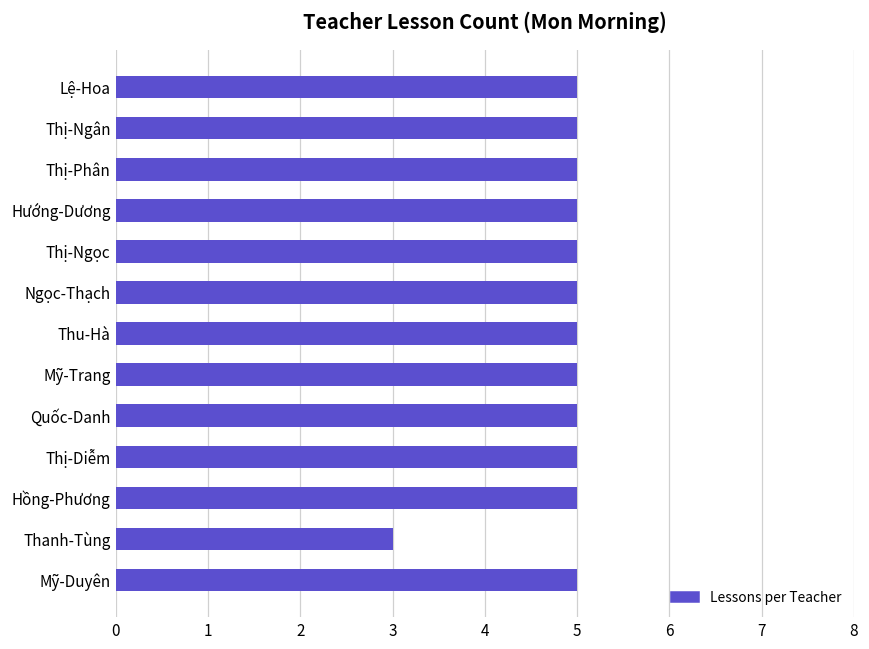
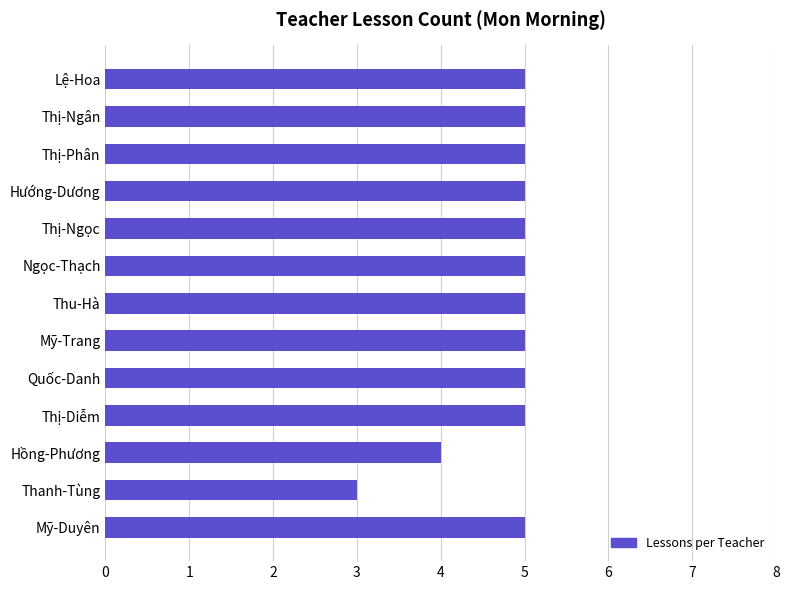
  {
    "Lệ-Hoa": 5,
    "Thị-Ngân": 5,
    "Thị-Phân": 5,
    "Hướng-Dương": 5,
    "Thị-Ngọc": 5,
    "Ngọc-Thạch": 5,
    "Thu-Hà": 5,
    "Mỹ-Trang": 5,
    "Quốc-Danh": 5,
    "Thị-Diễm": 5,
-   "Hồng-Phương": 5,
+   "Hồng-Phương": 4,
    "Thanh-Tùng": 3,
    "Mỹ-Duyên": 5
  }
